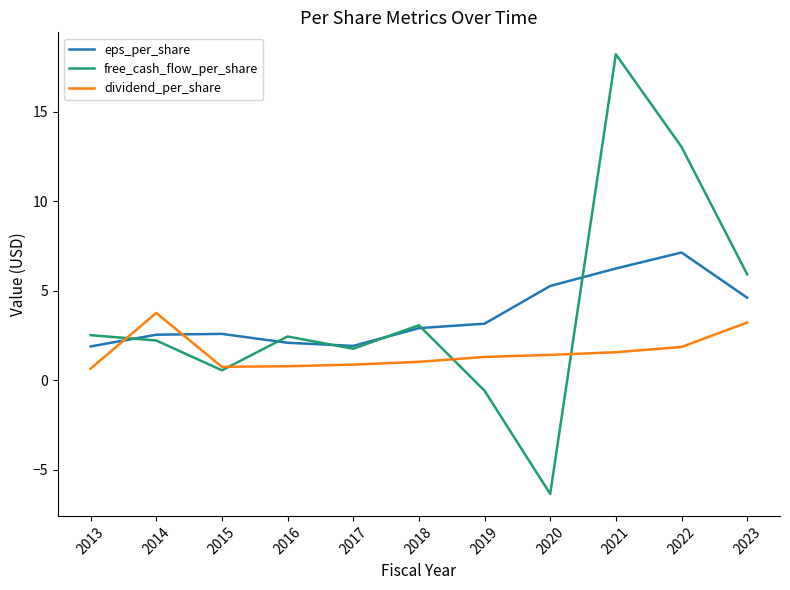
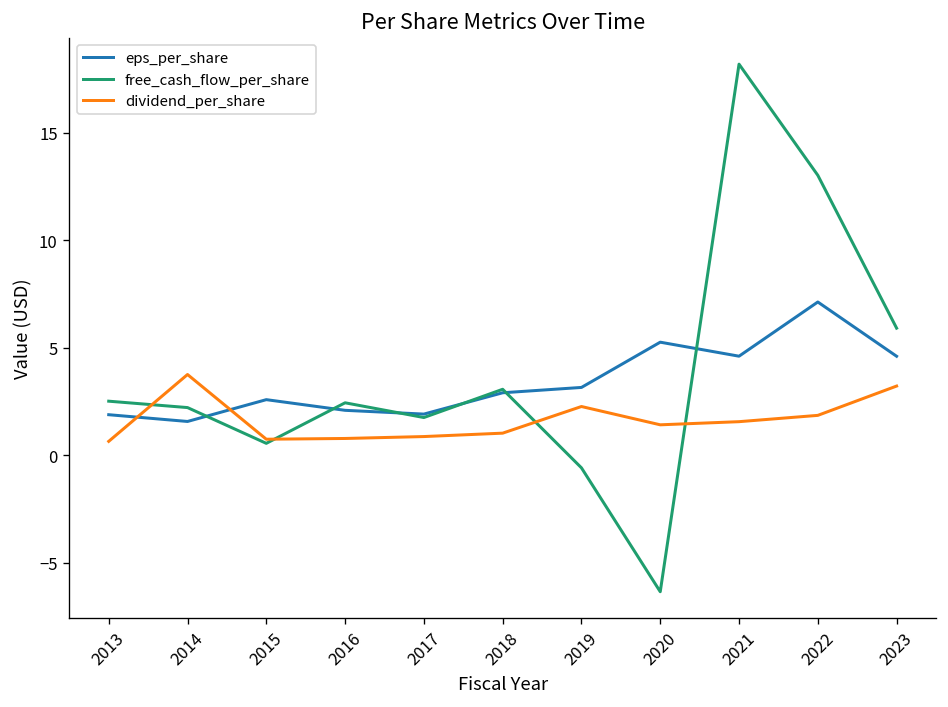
  {
    "eps_per_share": {
      "2013": 1.9,
-     "2014": 2.5,
+     "2014": 1.6,
      "2015": 2.6,
      "2016": 2.1,
      "2017": 1.9,
      "2018": 2.9,
      "2019": 3.2,
      "2020": 5.3,
-     "2021": 6.2,
+     "2021": 4.6,
      "2022": 7.1,
      "2023": 4.6
    },
    "free_cash_flow_per_share": {
      "2013": 2.5,
      "2014": 2.2,
      "2015": 0.6,
      "2016": 2.4,
      "2017": 1.8,
      "2018": 3.1,
      "2019": -0.6,
      "2020": -6.4,
      "2021": 18.2,
      "2022": 13.0,
      "2023": 5.9
    },
    "dividend_per_share": {
      "2013": 0.6,
      "2014": 3.8,
      "2015": 0.7,
      "2016": 0.8,
      "2017": 0.9,
      "2018": 1.0,
-     "2019": 1.3,
+     "2019": 2.3,
      "2020": 1.4,
      "2021": 1.6,
      "2022": 1.9,
      "2023": 3.2
    }
  }
